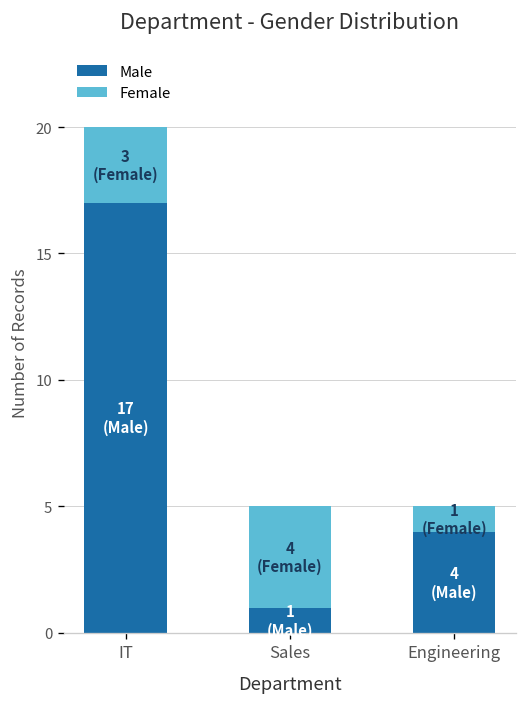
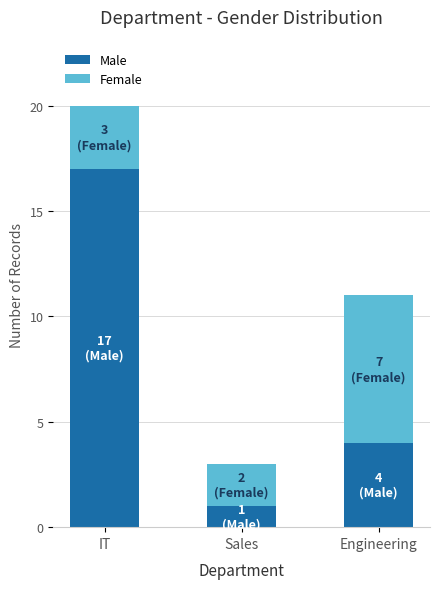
  {
    "Male": {
      "IT": 17,
      "Sales": 1,
      "Engineering": 4
    },
    "Female": {
      "IT": 3,
-     "Sales": 4,
-     "Engineering": 1
+     "Sales": 2,
+     "Engineering": 7
    }
  }
